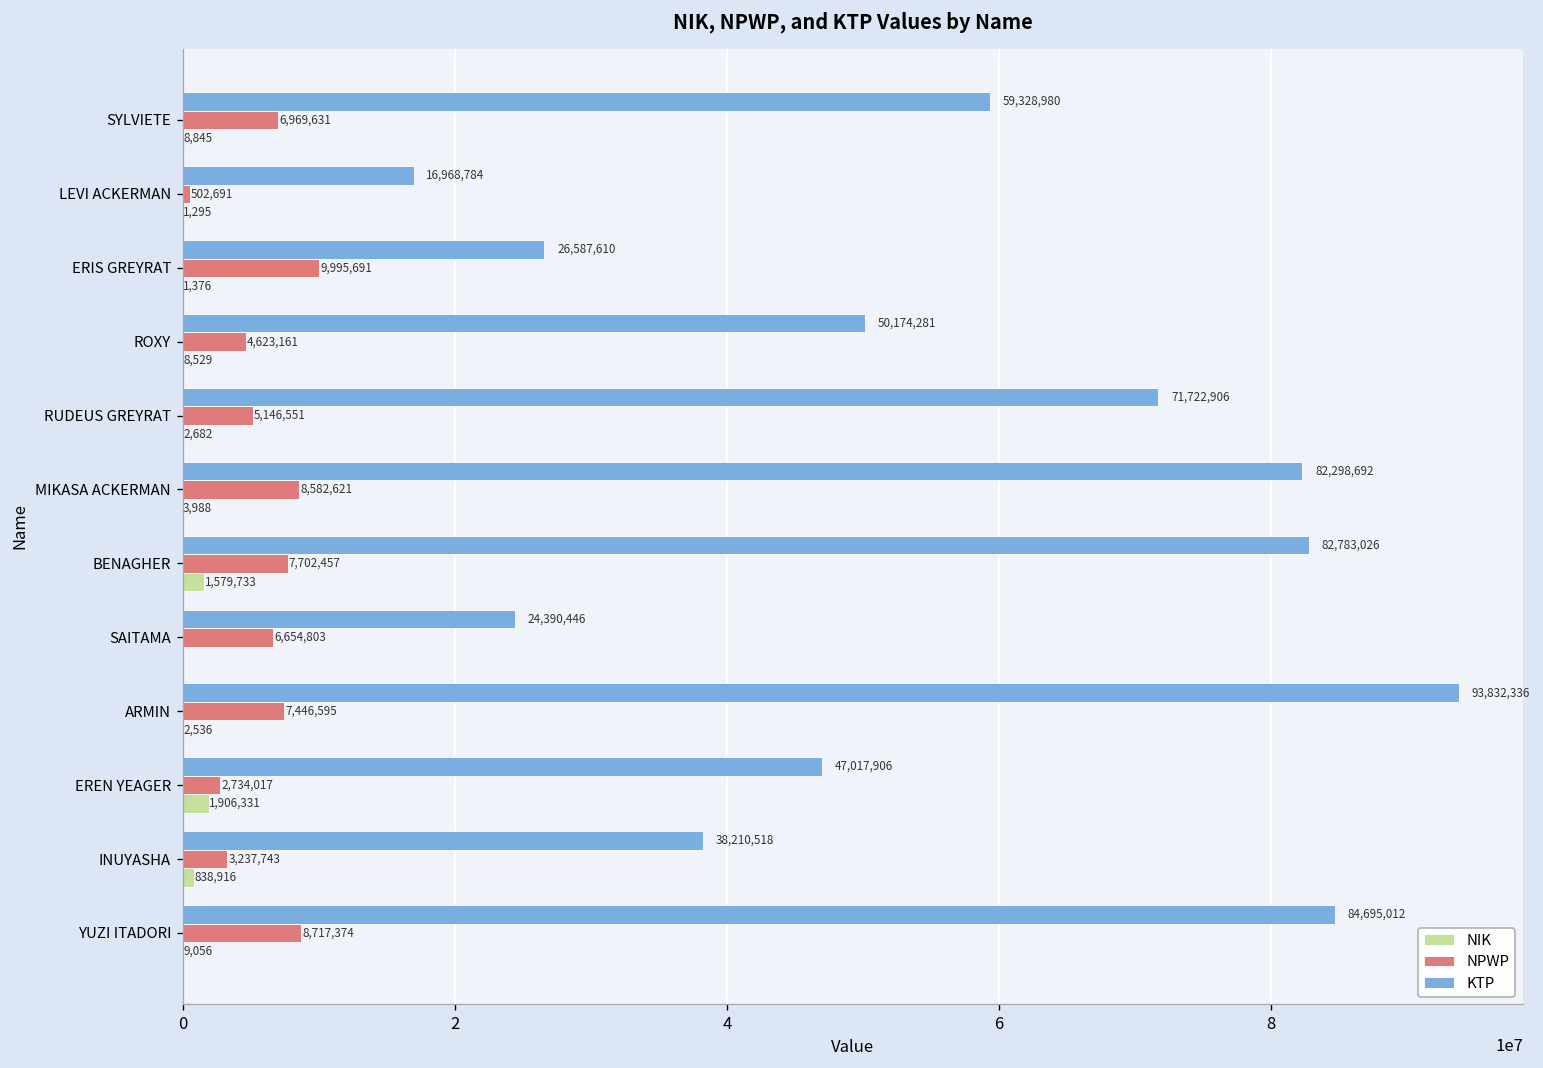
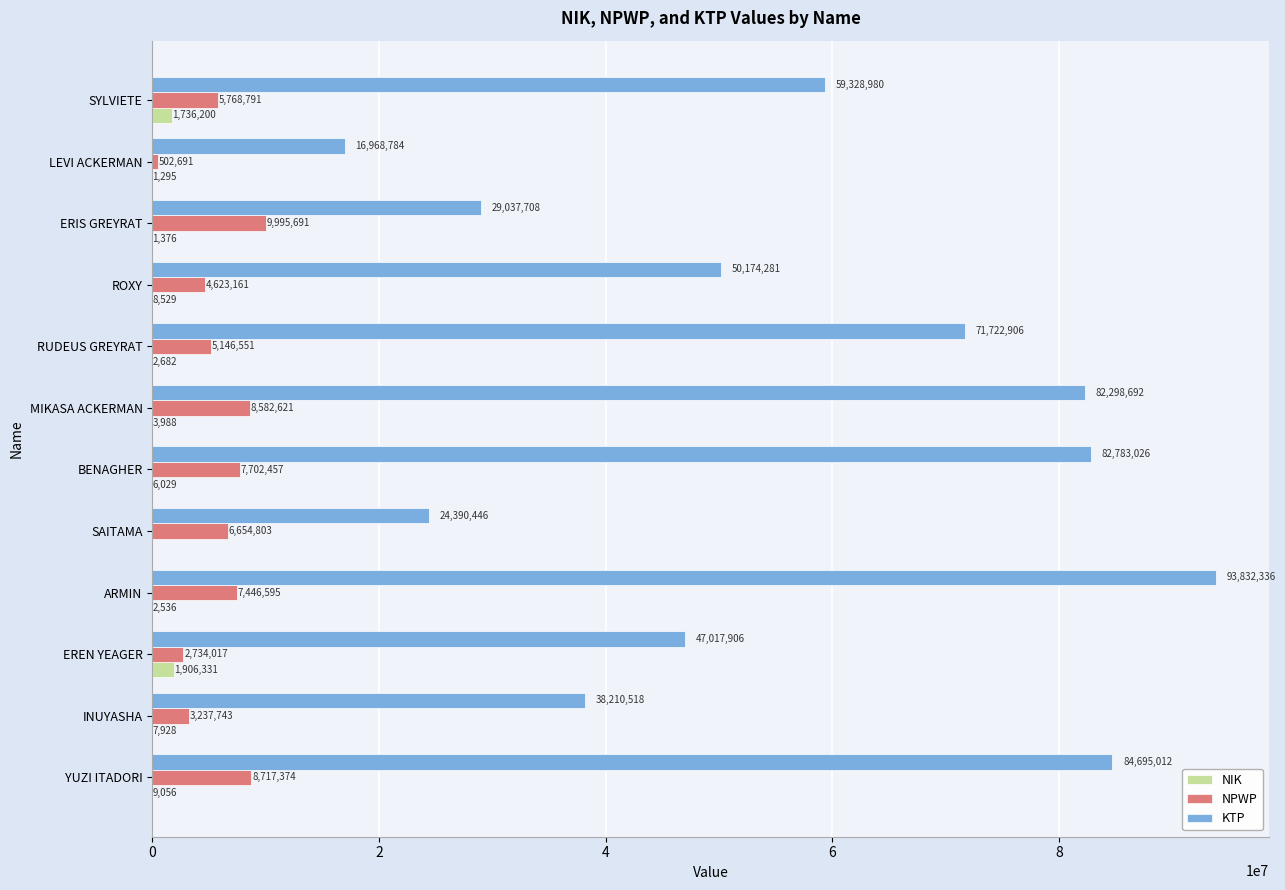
  {
    "NIK": {
-     "SYLVIETE": "8,845",
+     "SYLVIETE": "1,736,200",
      "LEVI ACKERMAN": "1,295",
      "ERIS GREYRAT": "1,376",
      "ROXY": "8,529",
      "RUDEUS GREYRAT": "2,682",
      "MIKASA ACKERMAN": "3,988",
-     "BENAGHER": "1,579,733",
+     "BENAGHER": "6,029",
      "ARMIN": "2,536",
      "EREN YEAGER": "1,906,331",
-     "INUYASHA": "838,916",
+     "INUYASHA": "7,928",
      "YUZI ITADORI": "9,056"
    },
    "NPWP": {
-     "SYLVIETE": "6,969,631",
+     "SYLVIETE": "5,768,791",
      "LEVI ACKERMAN": "502,691",
      "ERIS GREYRAT": "9,995,691",
      "ROXY": "4,623,161",
      "RUDEUS GREYRAT": "5,146,551",
      "MIKASA ACKERMAN": "8,582,621",
      "BENAGHER": "7,702,457",
      "SAITAMA": "6,654,803",
      "ARMIN": "7,446,595",
      "EREN YEAGER": "2,734,017",
      "INUYASHA": "3,237,743",
      "YUZI ITADORI": "8,717,374"
    },
    "KTP": {
      "SYLVIETE": "59,328,980",
      "LEVI ACKERMAN": "16,968,784",
-     "ERIS GREYRAT": "26,587,610",
+     "ERIS GREYRAT": "29,037,708",
      "ROXY": "50,174,281",
      "RUDEUS GREYRAT": "71,722,906",
      "MIKASA ACKERMAN": "82,298,692",
      "BENAGHER": "82,783,026",
      "SAITAMA": "24,390,446",
      "ARMIN": "93,832,336",
      "EREN YEAGER": "47,017,906",
      "INUYASHA": "38,210,518",
      "YUZI ITADORI": "84,695,012"
    }
  }
